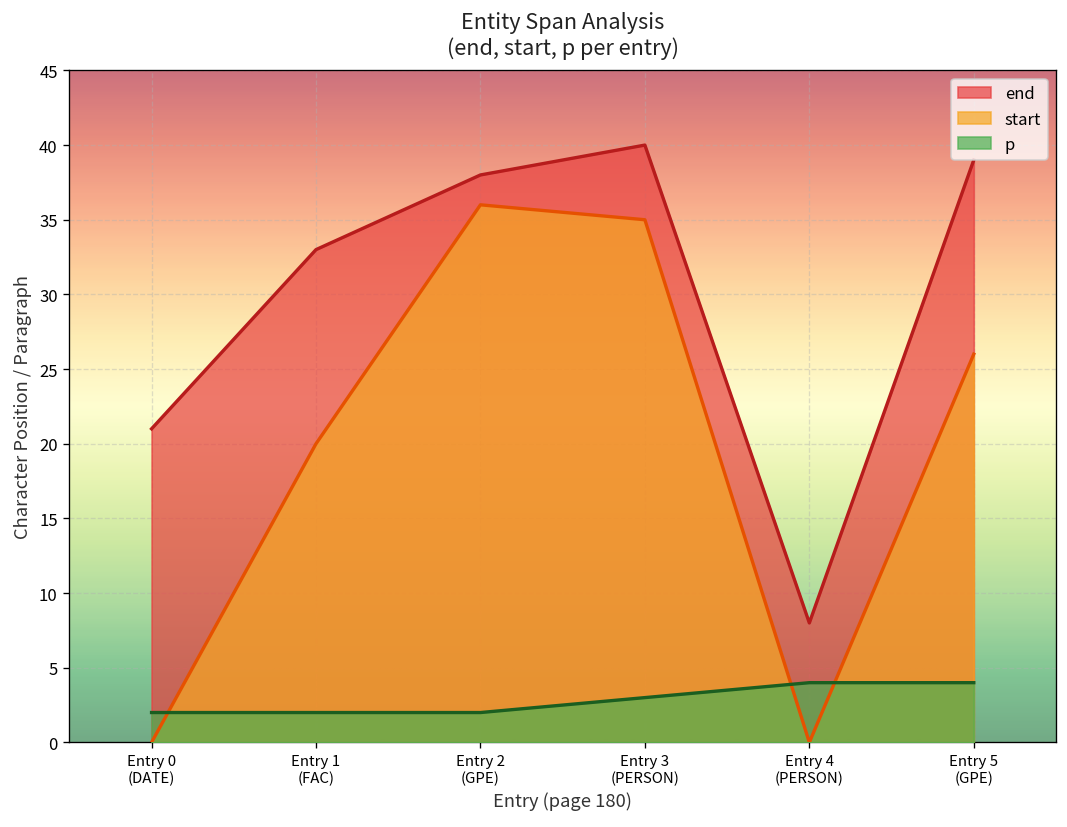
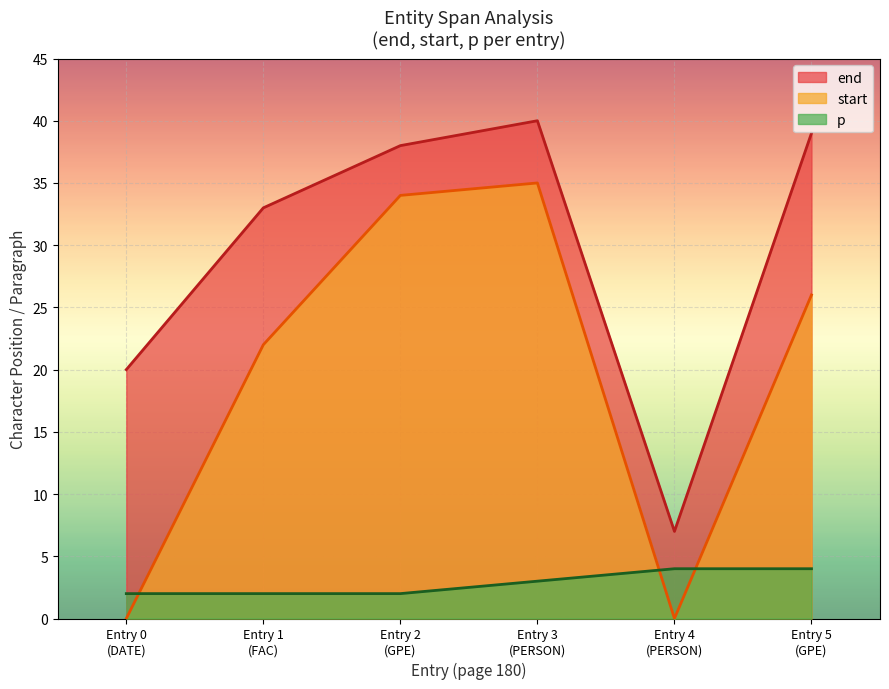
  {
    "end": {
-     "Entry 0 (DATE)": 21,
+     "Entry 0 (DATE)": 20,
      "Entry 1 (FAC)": 33,
      "Entry 2 (GPE)": 38,
      "Entry 3 (PERSON)": 40,
-     "Entry 4 (PERSON)": 8,
+     "Entry 4 (PERSON)": 7,
      "Entry 5 (GPE)": 39
    },
    "start": {
      "Entry 0 (DATE)": 0,
-     "Entry 1 (FAC)": 20,
-     "Entry 2 (GPE)": 36,
+     "Entry 1 (FAC)": 22,
+     "Entry 2 (GPE)": 34,
      "Entry 3 (PERSON)": 35,
      "Entry 4 (PERSON)": 0,
      "Entry 5 (GPE)": 26
    },
    "p": {
      "Entry 0 (DATE)": 2,
      "Entry 1 (FAC)": 2,
      "Entry 2 (GPE)": 2,
      "Entry 3 (PERSON)": 3,
      "Entry 4 (PERSON)": 4,
      "Entry 5 (GPE)": 4
    }
  }
